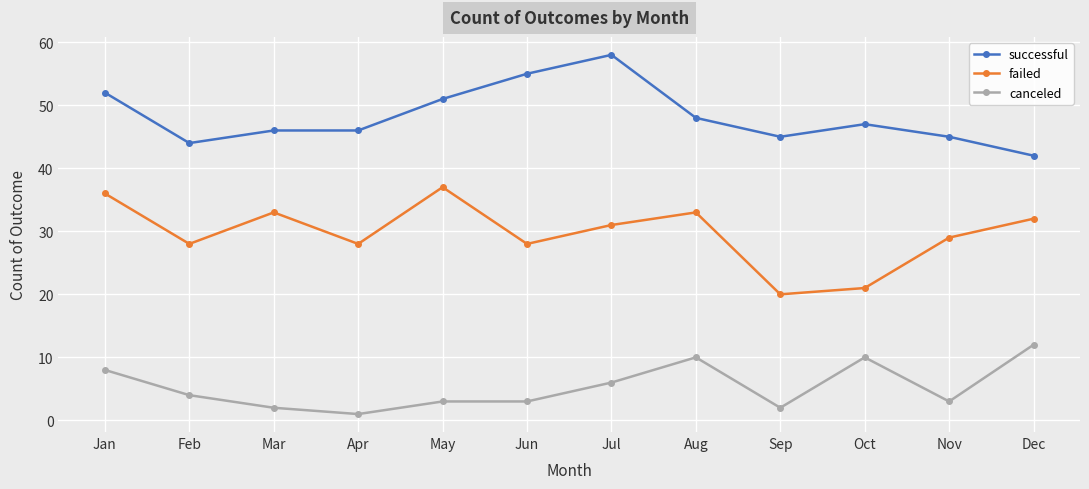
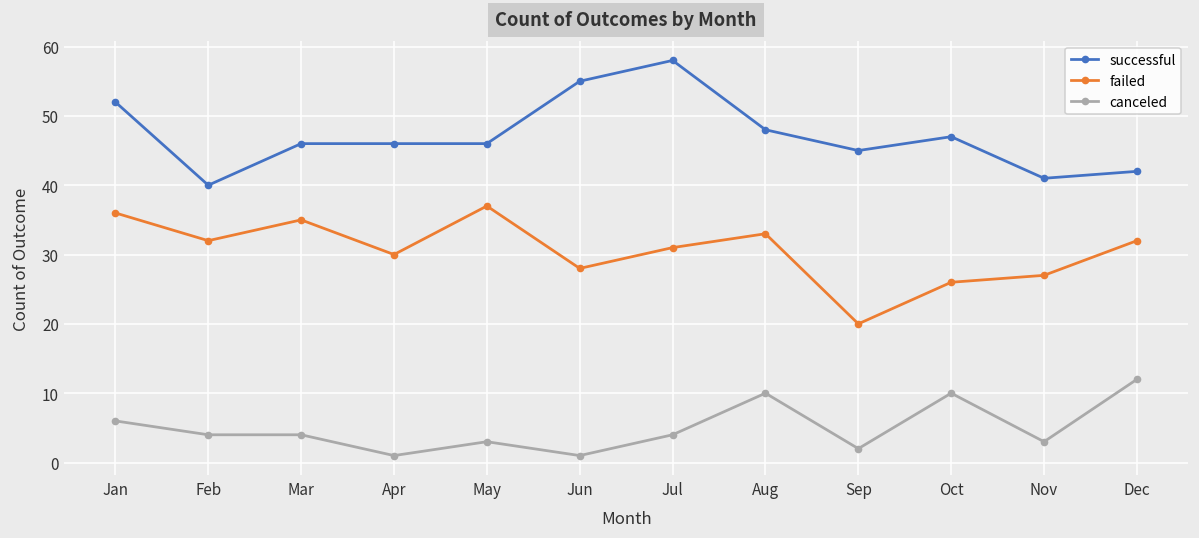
  {
    "successful": {
      "Jan": 52,
-     "Feb": 44,
+     "Feb": 40,
      "Mar": 46,
      "Apr": 46,
-     "May": 51,
+     "May": 46,
      "Jun": 55,
      "Jul": 58,
      "Aug": 48,
      "Sep": 45,
      "Oct": 47,
-     "Nov": 45,
+     "Nov": 41,
      "Dec": 42
    },
    "failed": {
      "Jan": 36,
-     "Feb": 28,
-     "Mar": 33,
-     "Apr": 28,
+     "Feb": 32,
+     "Mar": 35,
+     "Apr": 30,
      "May": 37,
      "Jun": 28,
      "Jul": 31,
      "Aug": 33,
      "Sep": 20,
-     "Oct": 21,
-     "Nov": 29,
+     "Oct": 26,
+     "Nov": 27,
      "Dec": 32
    },
    "canceled": {
-     "Jan": 8,
+     "Jan": 6,
      "Feb": 4,
-     "Mar": 2,
+     "Mar": 4,
      "Apr": 1,
      "May": 3,
-     "Jun": 3,
-     "Jul": 6,
+     "Jun": 1,
+     "Jul": 4,
      "Aug": 10,
      "Sep": 2,
      "Oct": 10,
      "Nov": 3,
      "Dec": 12
    }
  }
